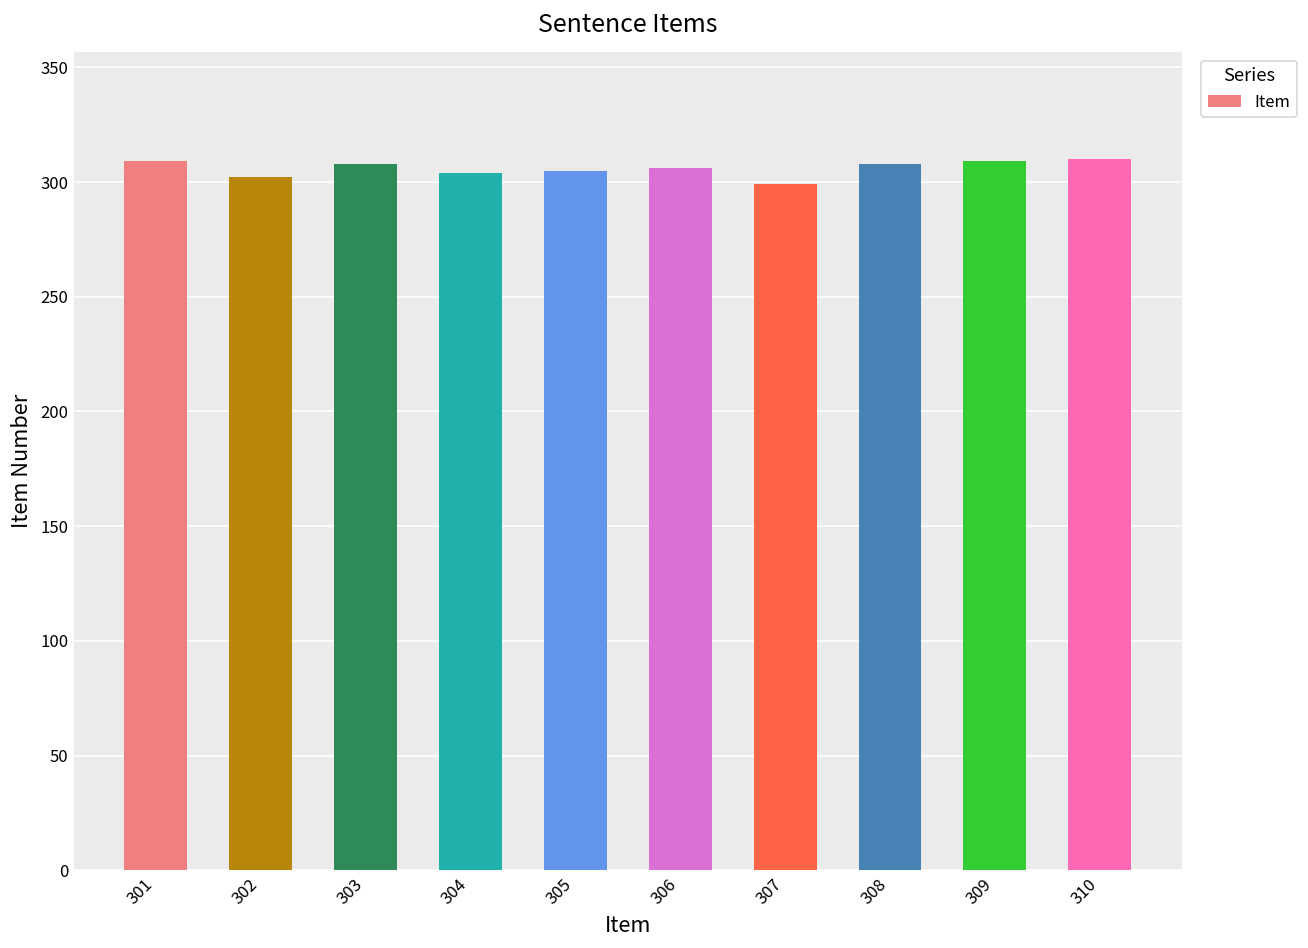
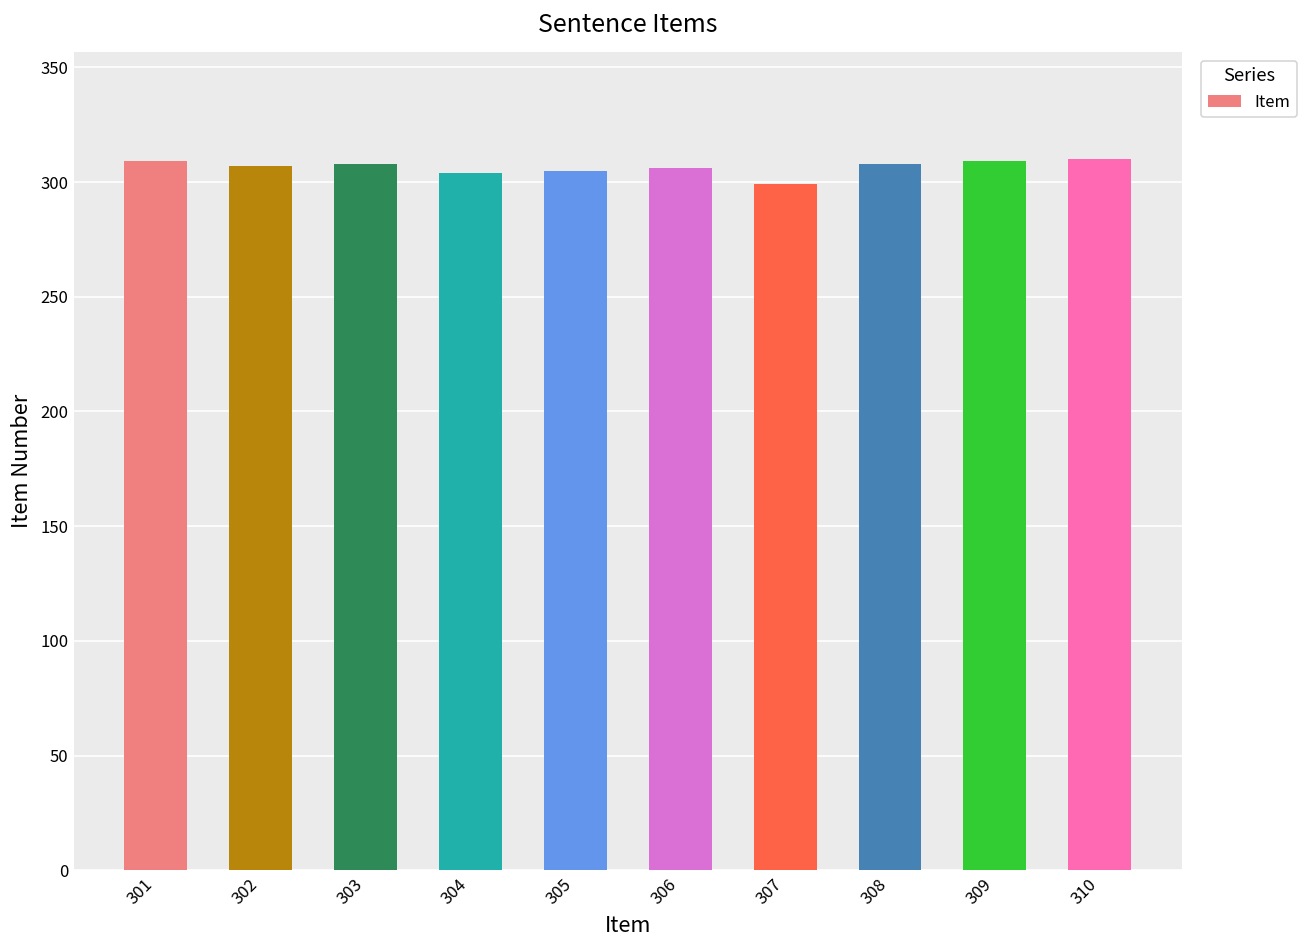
  {
    "301": 309,
-   "302": 302,
+   "302": 307,
    "303": 308,
    "304": 304,
    "305": 305,
    "306": 306,
    "307": 299,
    "308": 308,
    "309": 309,
    "310": 310
  }
